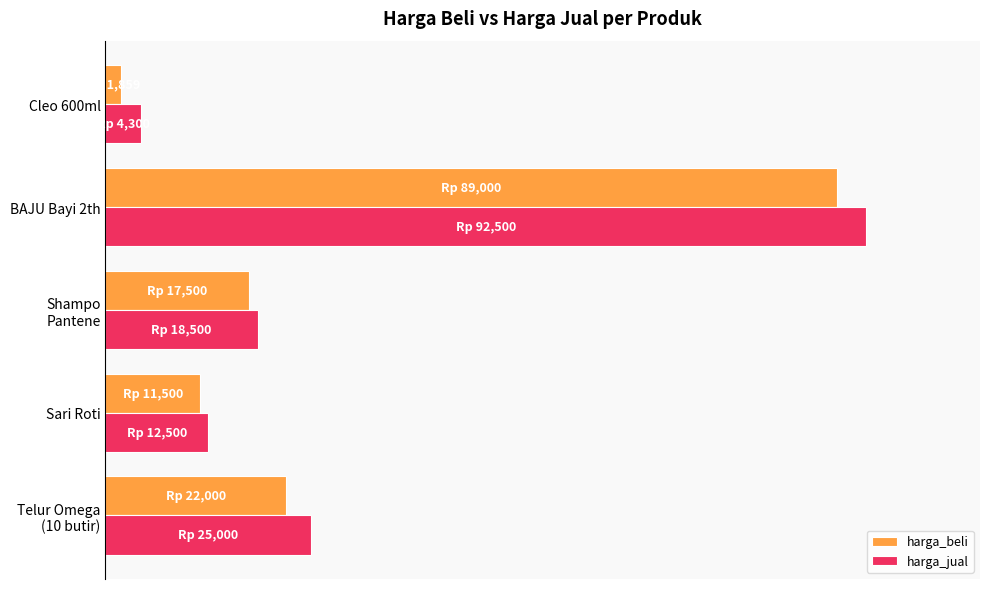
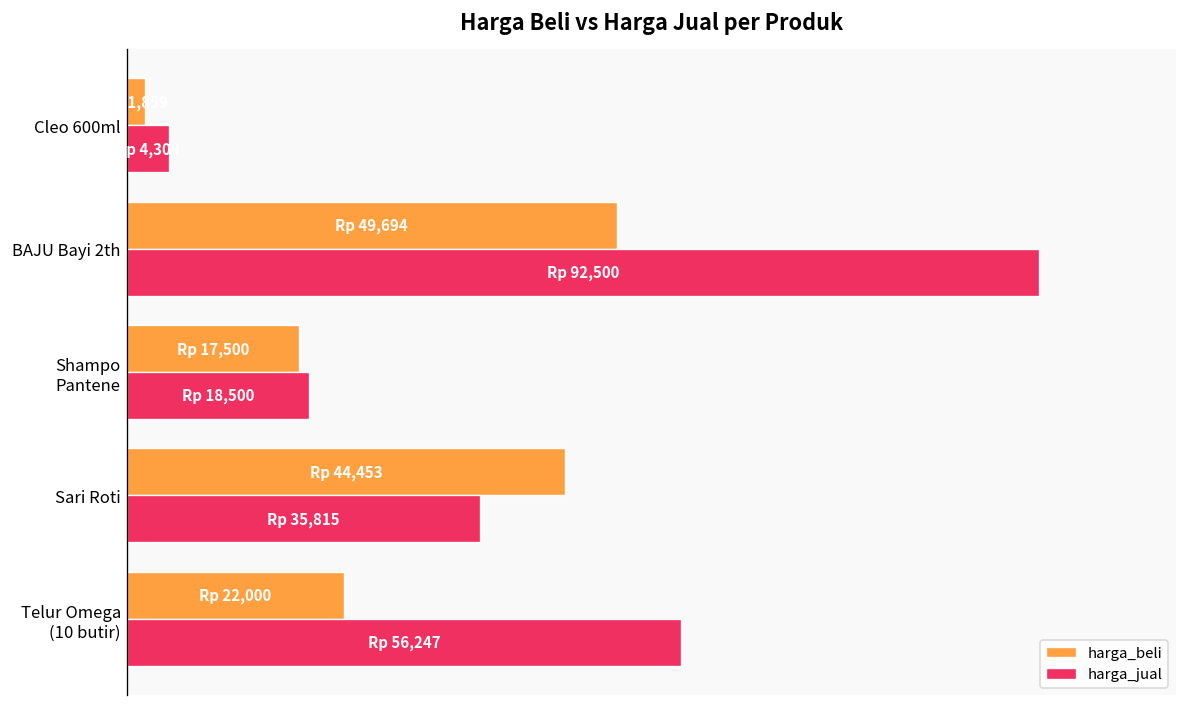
  {
    "harga_beli": {
-     "BAJU Bayi 2th": "89,000",
+     "BAJU Bayi 2th": "49,694",
      "Shampo Pantene": "17,500",
-     "Sari Roti": "11,500",
+     "Sari Roti": "44,453",
      "Telur Omega (10 butir)": "22,000"
    },
    "harga_jual": {
      "Cleo 600ml": "4,300",
      "BAJU Bayi 2th": "92,500",
      "Shampo Pantene": "18,500",
-     "Sari Roti": "12,500",
-     "Telur Omega (10 butir)": "25,000"
+     "Sari Roti": "35,815",
+     "Telur Omega (10 butir)": "56,247"
    }
  }
